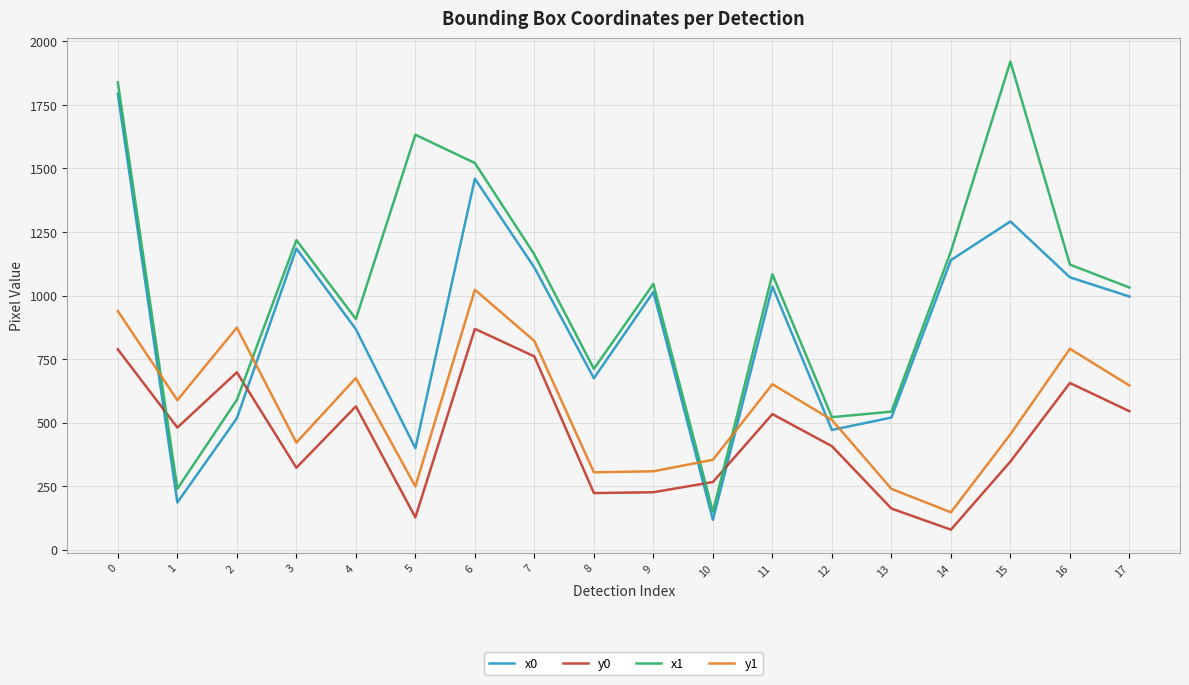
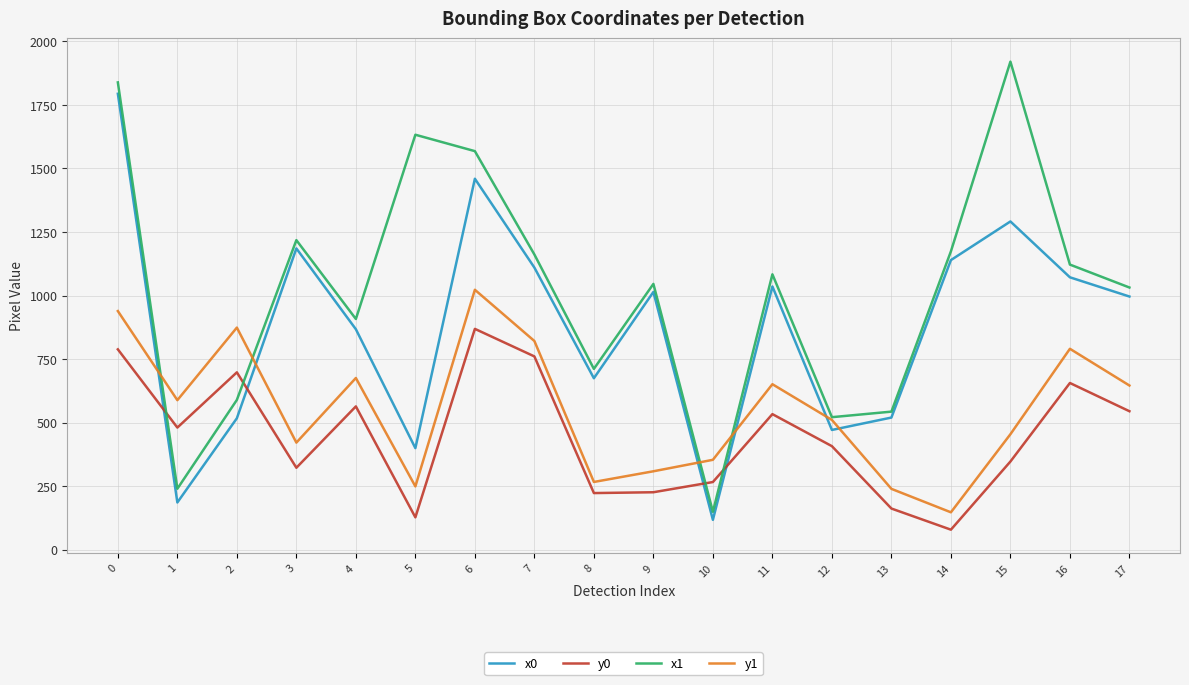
  {
    "x0": {
      "0": 1790,
      "1": 190,
      "2": 520,
      "3": 1190,
      "4": 870,
      "5": 400,
      "6": 1460,
      "7": 1110,
      "8": 670,
      "9": 1010,
      "10": 120,
      "11": 1040,
      "12": 470,
      "13": 520,
      "14": 1140,
      "15": 1290,
      "16": 1070,
      "17": 1000
    },
    "y0": {
      "0": 790,
      "1": 480,
      "2": 700,
      "3": 320,
      "4": 560,
      "5": 130,
      "6": 870,
      "7": 760,
      "8": 220,
      "9": 230,
      "10": 270,
      "11": 530,
      "12": 410,
      "13": 160,
      "14": 80,
      "15": 350,
      "16": 660,
      "17": 540
    },
    "x1": {
      "0": 1840,
      "1": 240,
      "2": 590,
      "3": 1220,
      "4": 910,
      "5": 1630,
-     "6": 1520,
+     "6": 1570,
      "7": 1160,
      "8": 710,
      "9": 1050,
      "10": 150,
      "11": 1080,
      "12": 520,
      "13": 540,
      "14": 1170,
      "15": 1920,
      "16": 1120,
      "17": 1030
    },
    "y1": {
      "0": 940,
      "1": 590,
      "2": 870,
      "3": 420,
      "4": 680,
      "5": 250,
      "6": 1020,
      "7": 820,
-     "8": 300,
+     "8": 270,
      "9": 310,
      "10": 350,
      "11": 650,
      "12": 510,
      "13": 240,
      "14": 150,
      "15": 450,
      "16": 790,
      "17": 650
    }
  }
